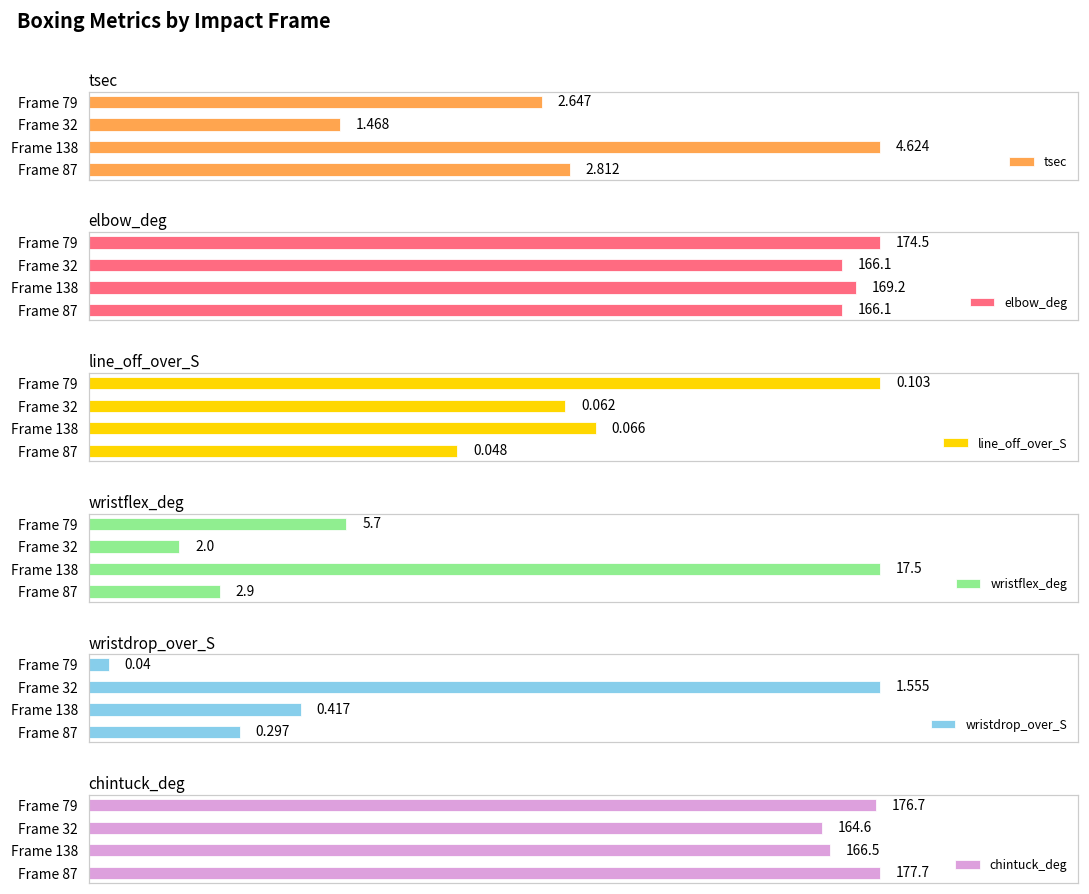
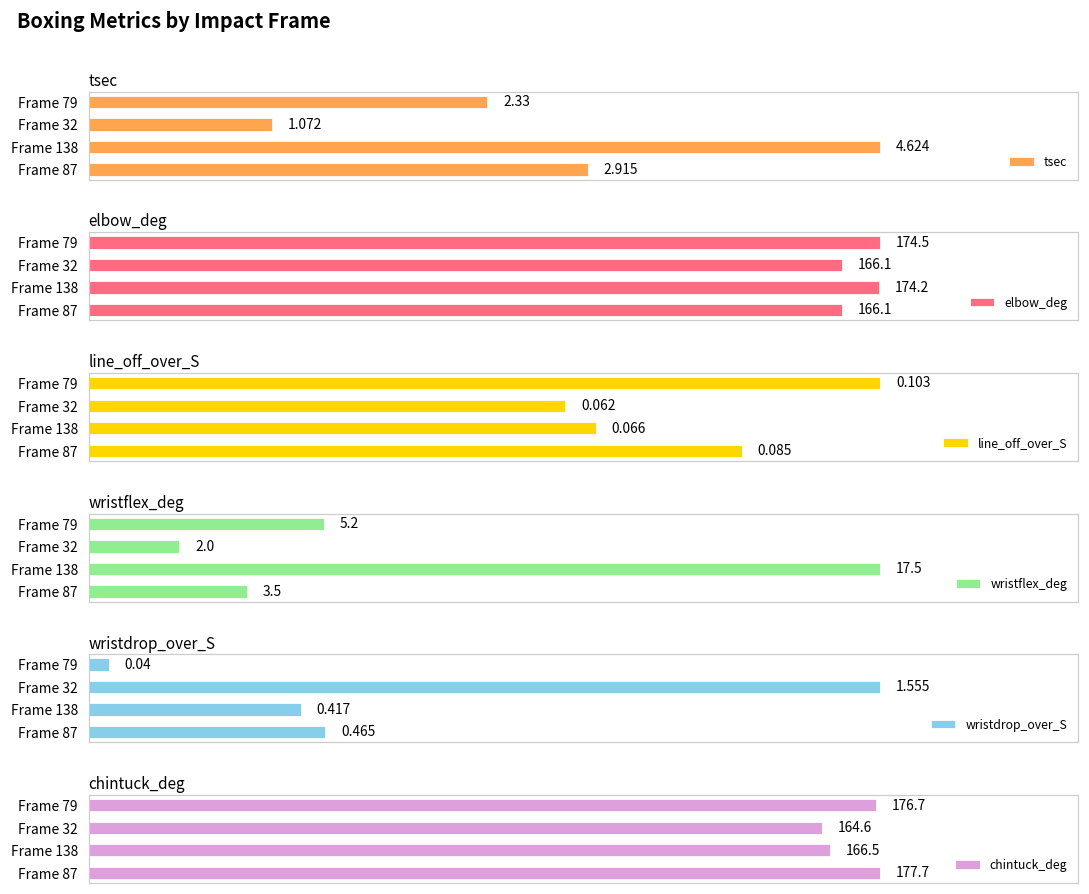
  {
    "tsec": {
-     "Frame 79": 2.647,
-     "Frame 32": 1.468,
+     "Frame 79": 2.33,
+     "Frame 32": 1.072,
      "Frame 138": 4.624,
-     "Frame 87": 2.812
+     "Frame 87": 2.915
    },
    "elbow_deg": {
      "Frame 79": 174.5,
      "Frame 32": 166.1,
-     "Frame 138": 169.2,
+     "Frame 138": 174.2,
      "Frame 87": 166.1
    },
    "line_off_over_S": {
      "Frame 79": 0.103,
      "Frame 32": 0.062,
      "Frame 138": 0.066,
-     "Frame 87": 0.048
+     "Frame 87": 0.085
    },
    "wristflex_deg": {
-     "Frame 79": 5.7,
+     "Frame 79": 5.2,
      "Frame 32": 2.0,
      "Frame 138": 17.5,
-     "Frame 87": 2.9
+     "Frame 87": 3.5
    },
    "wristdrop_over_S": {
      "Frame 79": 0.04,
      "Frame 32": 1.555,
      "Frame 138": 0.417,
-     "Frame 87": 0.297
+     "Frame 87": 0.465
    },
    "chintuck_deg": {
      "Frame 79": 176.7,
      "Frame 32": 164.6,
      "Frame 138": 166.5,
      "Frame 87": 177.7
    }
  }
